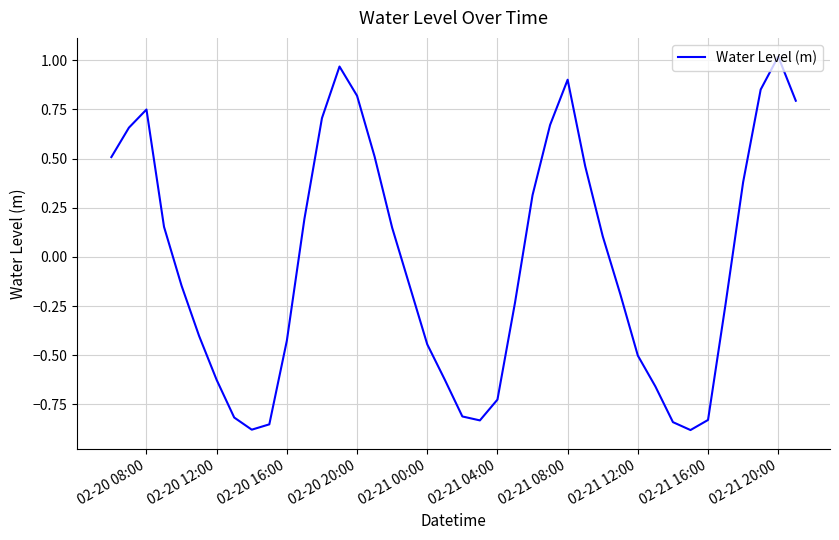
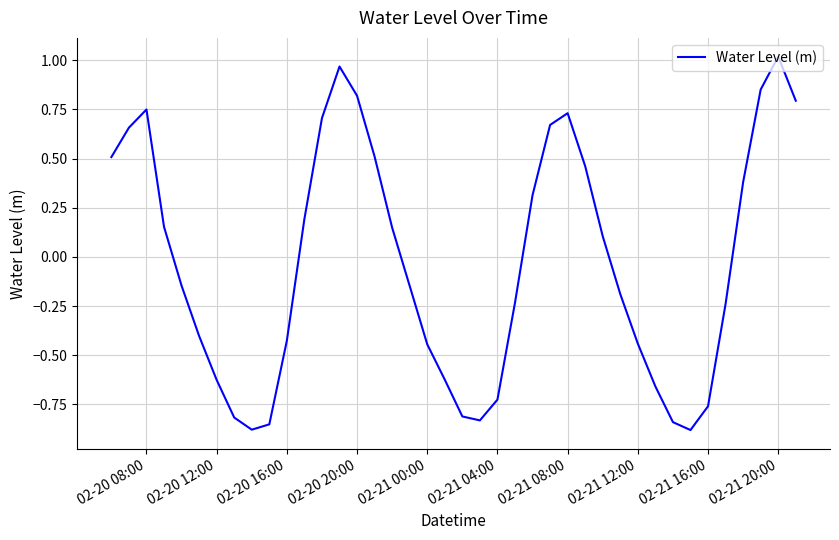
  {
    "02-20 08:00": 0.75,
    "02-20 12:00": -0.63,
    "02-20 16:00": -0.43,
    "02-20 20:00": 0.82,
    "02-21 00:00": -0.44,
    "02-21 04:00": -0.73,
-   "02-21 08:00": 0.90,
-   "02-21 12:00": -0.50,
-   "02-21 16:00": -0.83
+   "02-21 08:00": 0.73,
+   "02-21 12:00": -0.44,
+   "02-21 16:00": -0.76
  }
